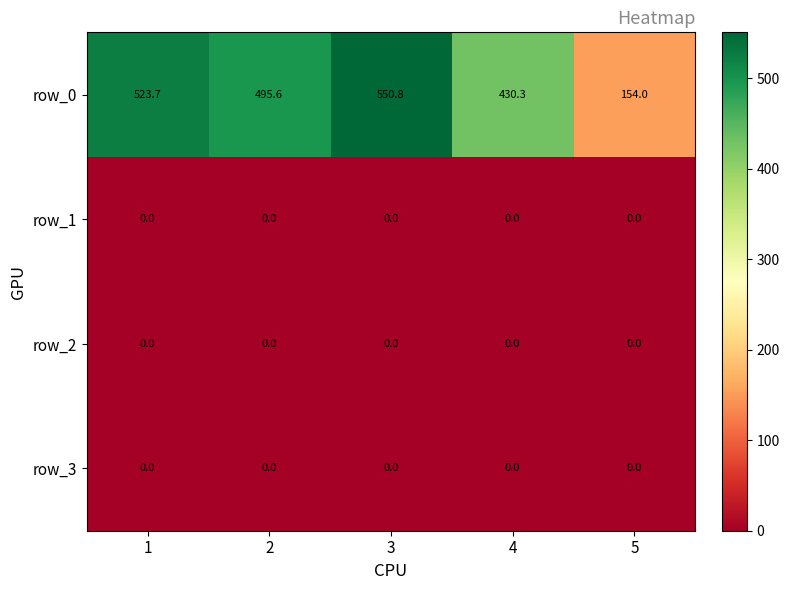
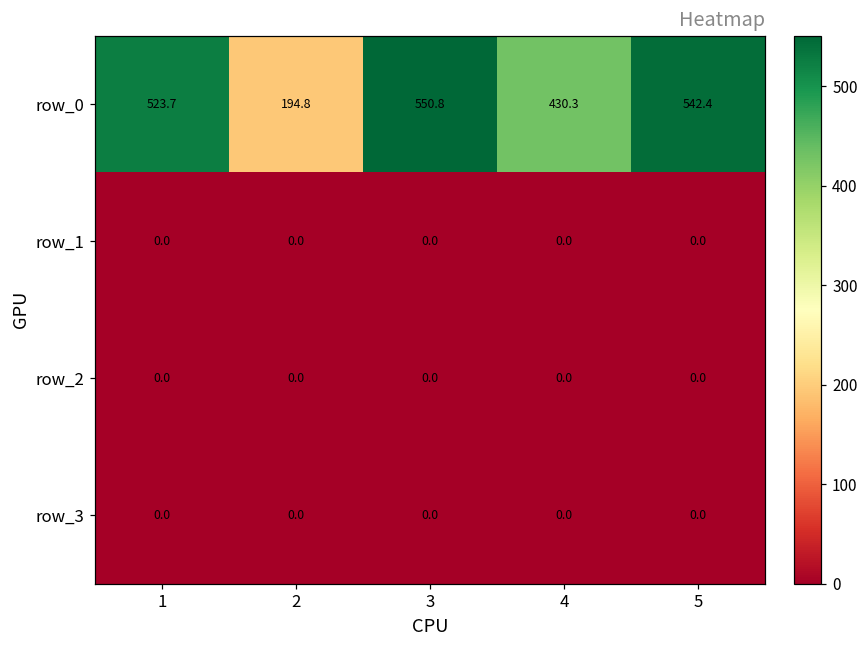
  {
    "row_0": {
      "1": 523.7,
-     "2": 495.6,
+     "2": 194.8,
      "3": 550.8,
      "4": 430.3,
-     "5": 154.0
+     "5": 542.4
    },
    "row_1": {
      "1": 0.0,
      "2": 0.0,
      "3": 0.0,
      "4": 0.0,
      "5": 0.0
    },
    "row_2": {
      "1": 0.0,
      "2": 0.0,
      "3": 0.0,
      "4": 0.0,
      "5": 0.0
    },
    "row_3": {
      "1": 0.0,
      "2": 0.0,
      "3": 0.0,
      "4": 0.0,
      "5": 0.0
    }
  }
